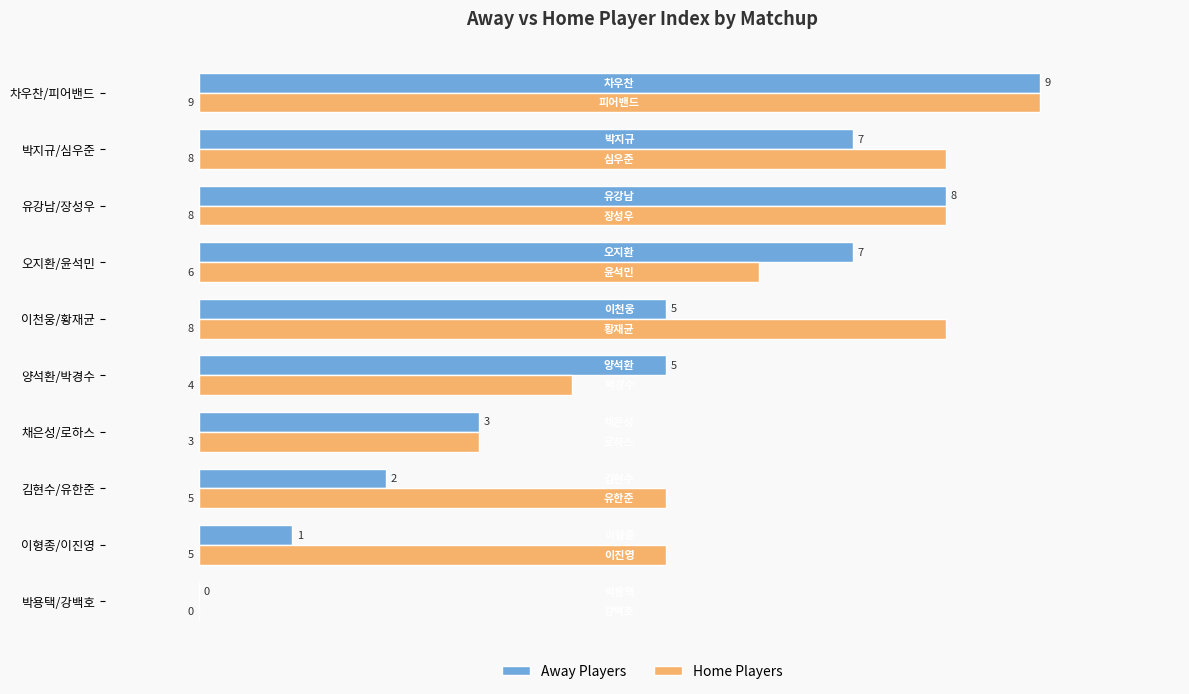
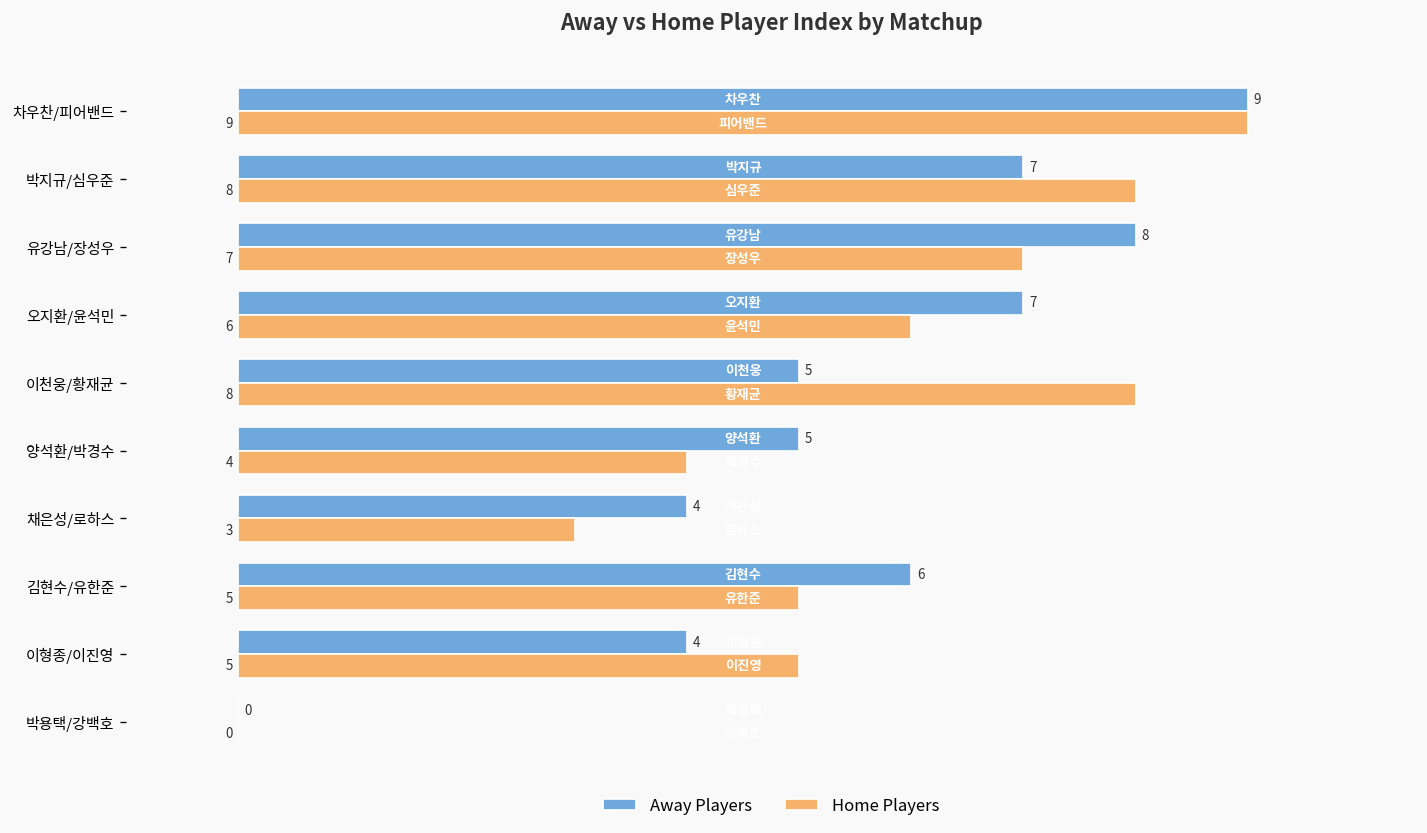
  {
    "Away Players": {
      "차우찬/피어밴드": 9,
      "박지규/심우준": 7,
      "유강남/장성우": 8,
      "오지환/윤석민": 7,
      "이천웅/황재균": 5,
      "양석환/박경수": 5,
-     "채은성/로하스": 3,
-     "김현수/유한준": 2,
-     "이형종/이진영": 1,
+     "채은성/로하스": 4,
+     "김현수/유한준": 6,
+     "이형종/이진영": 4,
      "박용택/강백호": 0
    },
    "Home Players": {
-     "유강남/장성우": 8,
+     "유강남/장성우": 7,
      "박용택/강백호": 0
    }
  }
